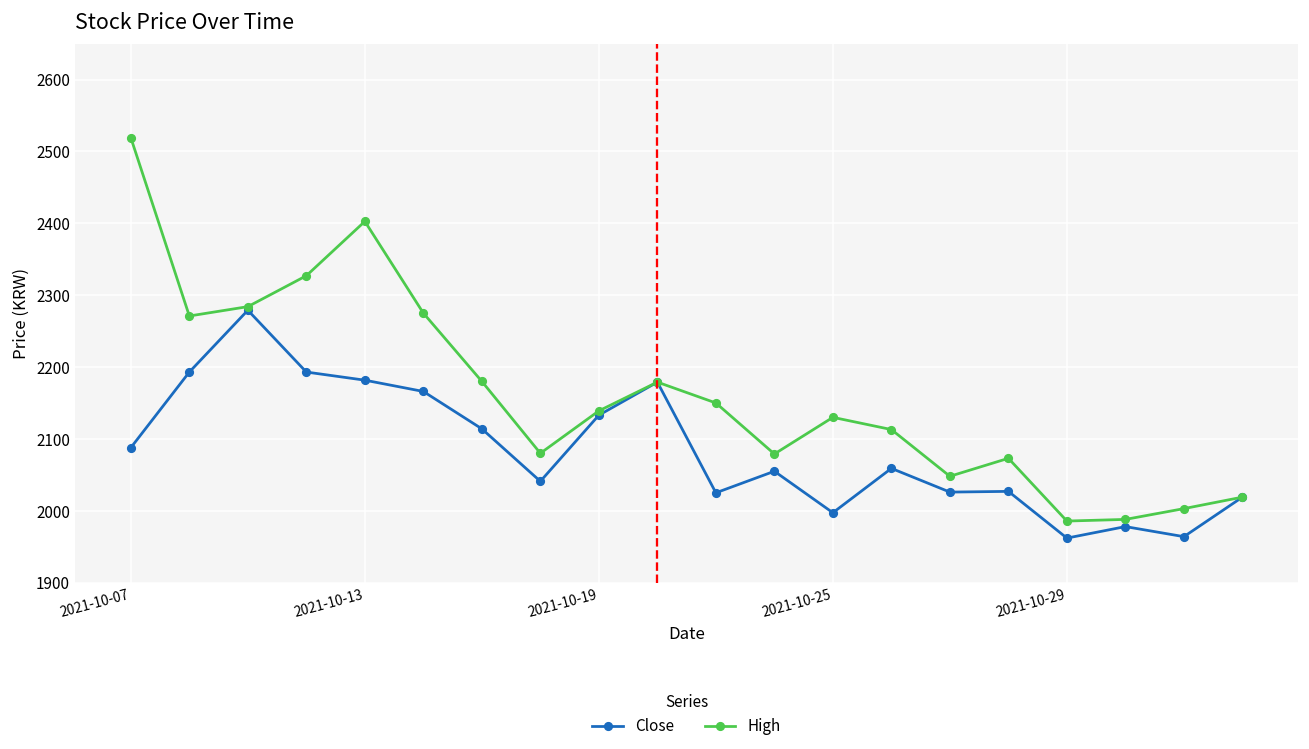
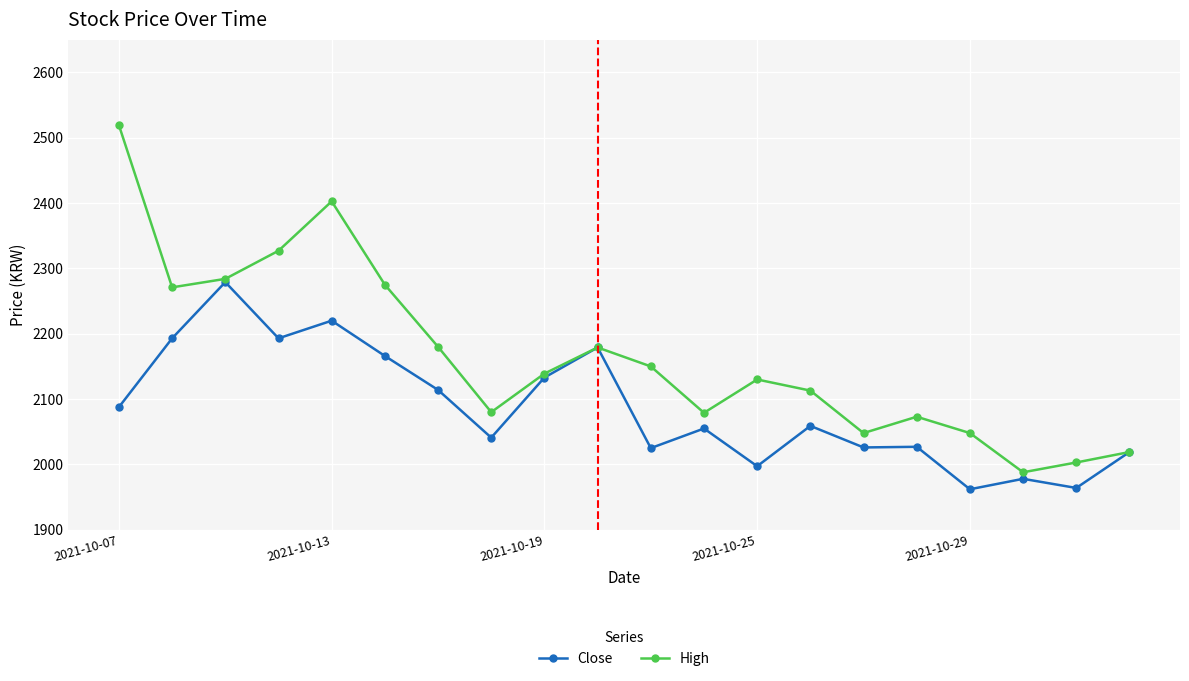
  {
    "Close": {
      "2021-10-07": 2090,
-     "2021-10-13": 2180,
+     "2021-10-13": 2220,
      "2021-10-19": 2130,
      "2021-10-25": 2000,
      "2021-10-29": 1960
    },
    "High": {
      "2021-10-07": 2520,
      "2021-10-13": 2400,
      "2021-10-19": 2140,
      "2021-10-25": 2130,
-     "2021-10-29": 1990
+     "2021-10-29": 2050
    }
  }
